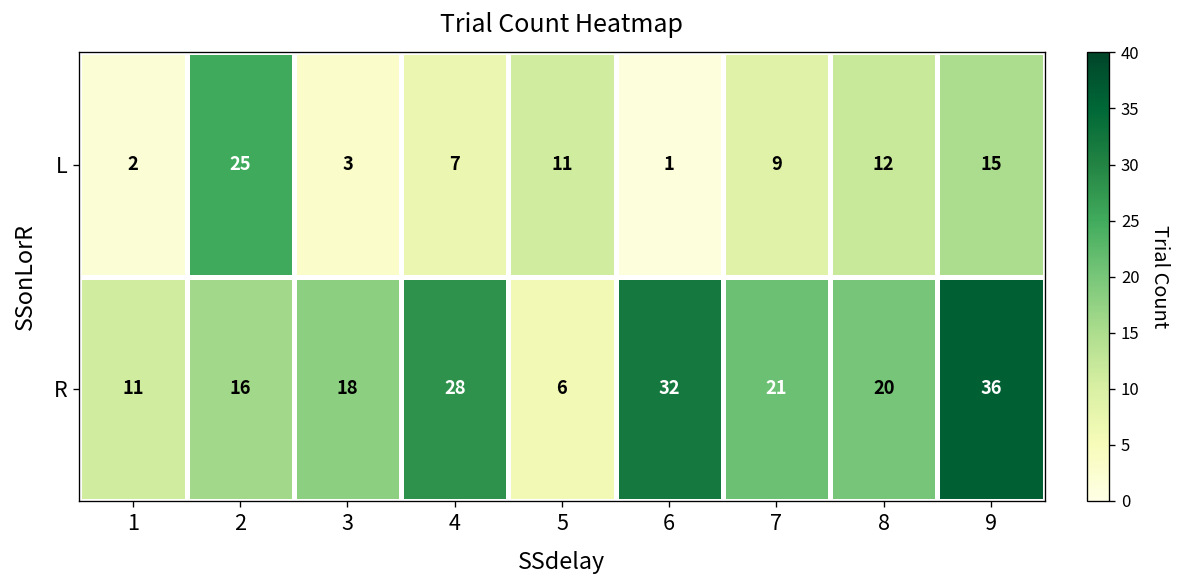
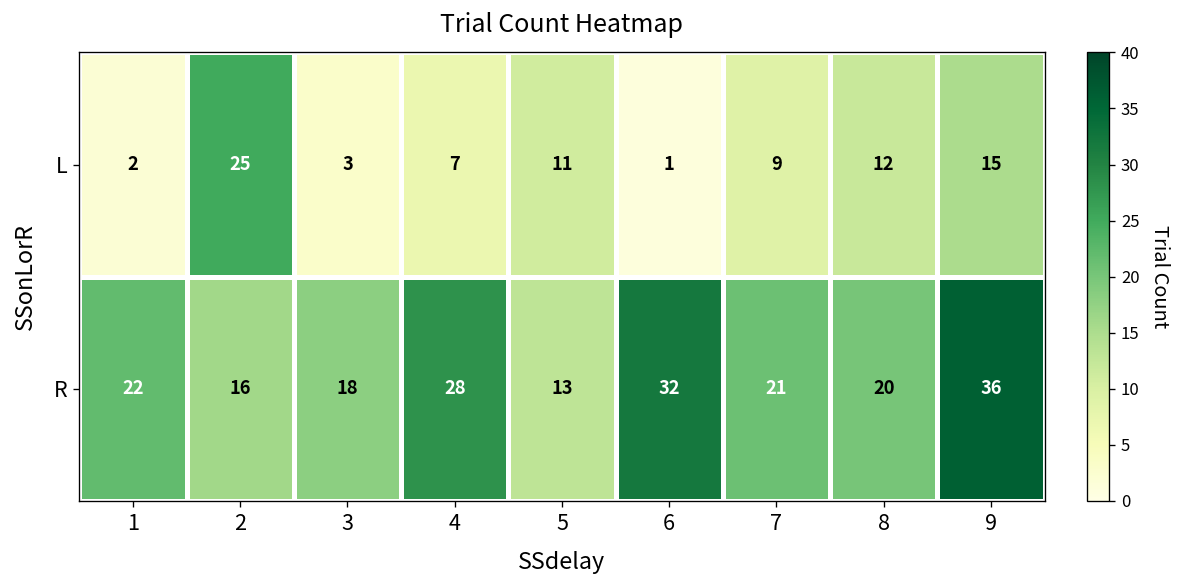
  {
    "L": {
      "1": 2,
      "2": 25,
      "3": 3,
      "4": 7,
      "5": 11,
      "6": 1,
      "7": 9,
      "8": 12,
      "9": 15
    },
    "R": {
-     "1": 11,
+     "1": 22,
      "2": 16,
      "3": 18,
      "4": 28,
-     "5": 6,
+     "5": 13,
      "6": 32,
      "7": 21,
      "8": 20,
      "9": 36
    }
  }
